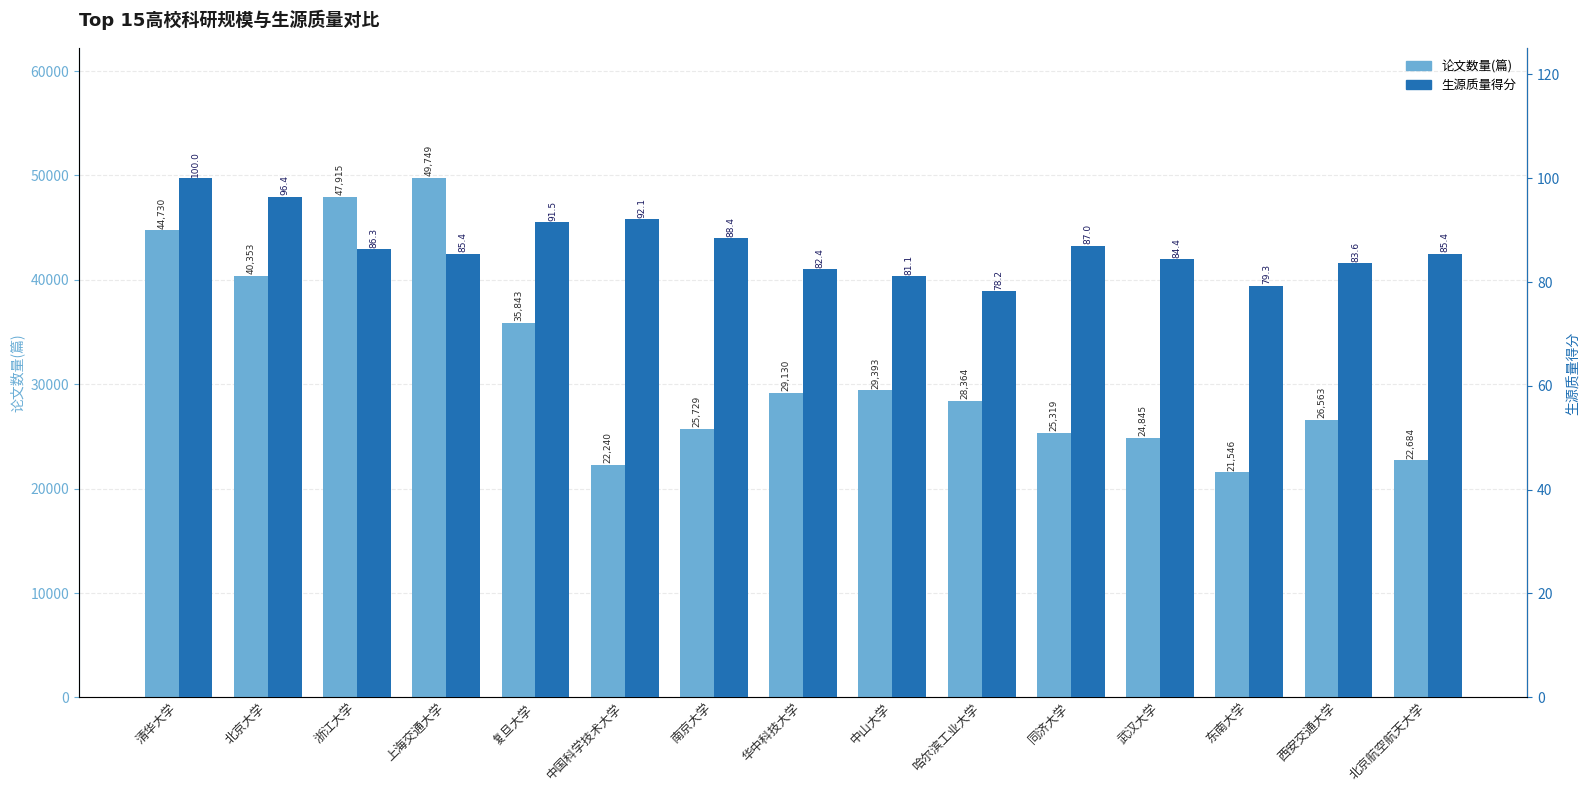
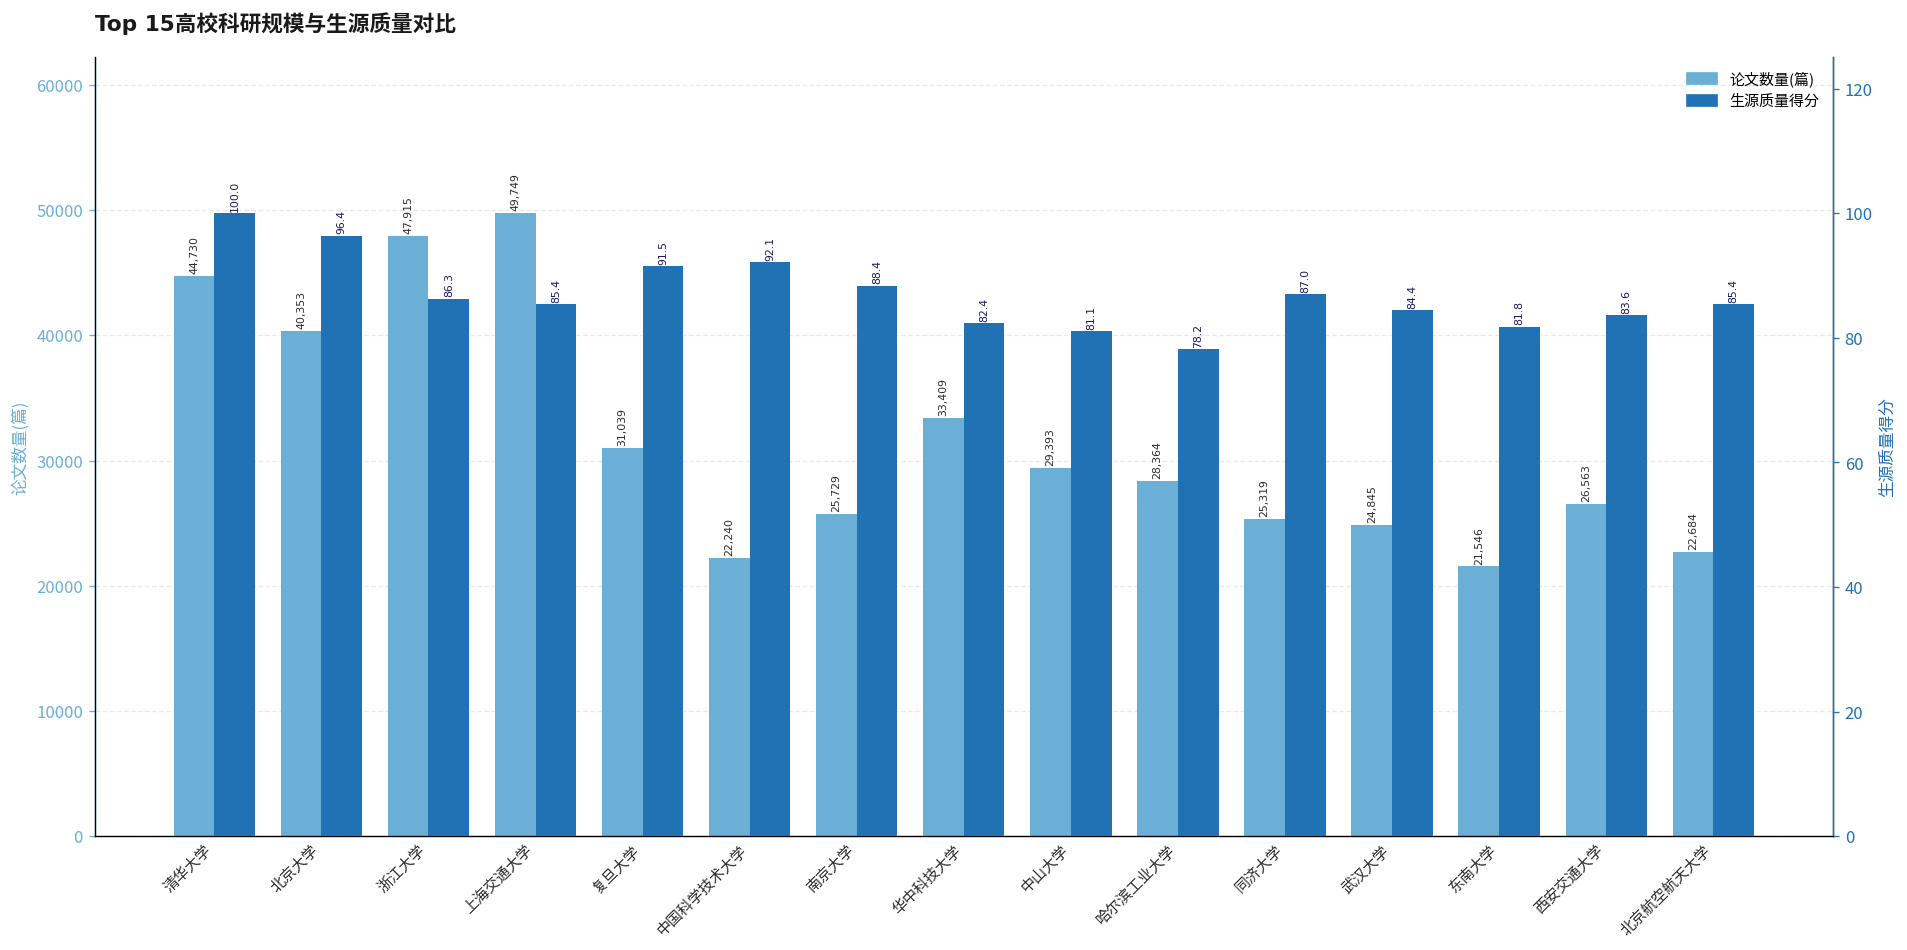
  {
    "论文数量(篇)": {
      "清华大学": "44,730",
      "北京大学": "40,353",
      "浙江大学": "47,915",
      "上海交通大学": "49,749",
-     "复旦大学": "35,843",
+     "复旦大学": "31,039",
      "中国科学技术大学": "22,240",
      "南京大学": "25,729",
-     "华中科技大学": "29,130",
+     "华中科技大学": "33,409",
      "中山大学": "29,393",
      "哈尔滨工业大学": "28,364",
      "同济大学": "25,319",
      "武汉大学": "24,845",
      "东南大学": "21,546",
      "西安交通大学": "26,563",
      "北京航空航天大学": "22,684"
    },
    "生源质量得分": {
      "清华大学": "100.0",
      "北京大学": "96.4",
      "浙江大学": "86.3",
      "上海交通大学": "85.4",
      "复旦大学": "91.5",
      "中国科学技术大学": "92.1",
      "南京大学": "88.4",
      "华中科技大学": "82.4",
      "中山大学": "81.1",
      "哈尔滨工业大学": "78.2",
      "同济大学": "87.0",
      "武汉大学": "84.4",
-     "东南大学": "79.3",
+     "东南大学": "81.8",
      "西安交通大学": "83.6",
      "北京航空航天大学": "85.4"
    }
  }
